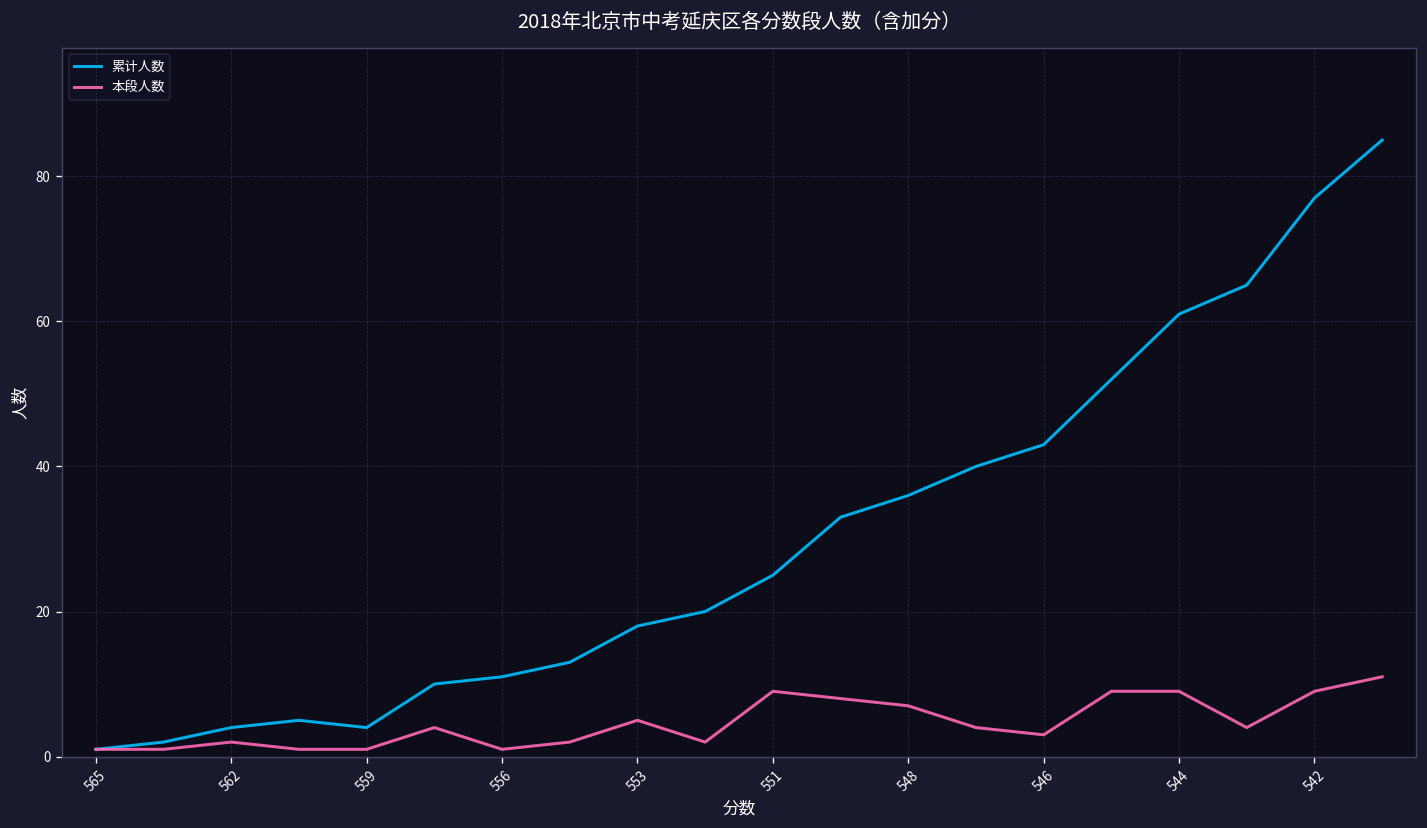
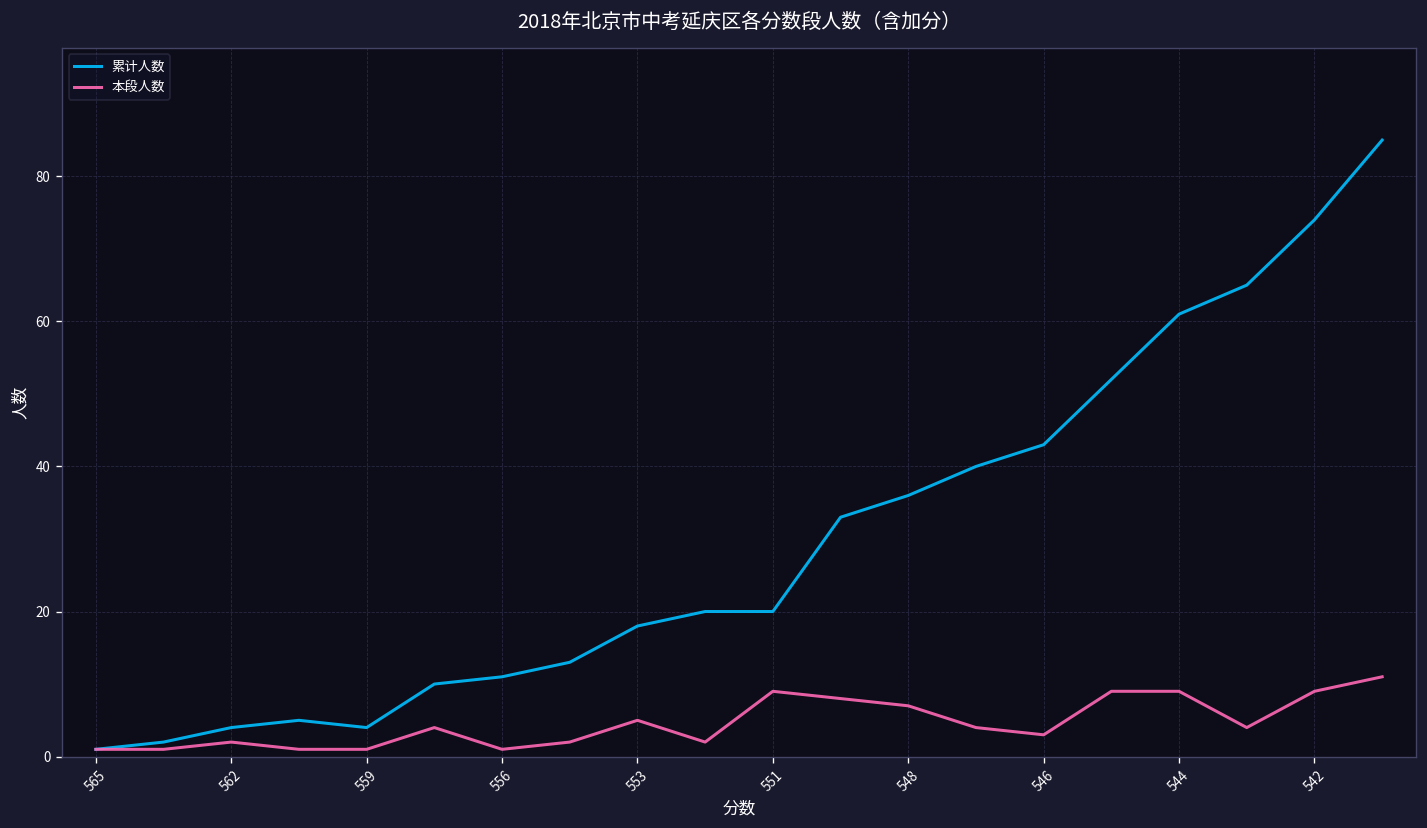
  {
    "累计人数": {
      "562": 4,
      "559": 4,
      "556": 11,
      "553": 18,
-     "551": 25,
+     "551": 20,
      "548": 36,
      "546": 43,
      "544": 61,
-     "542": 77
+     "542": 74
    },
    "本段人数": {
      "562": 2,
      "559": 1,
      "556": 1,
      "553": 5,
      "551": 9,
      "548": 7,
      "546": 3,
      "544": 9,
      "542": 9
    }
  }
